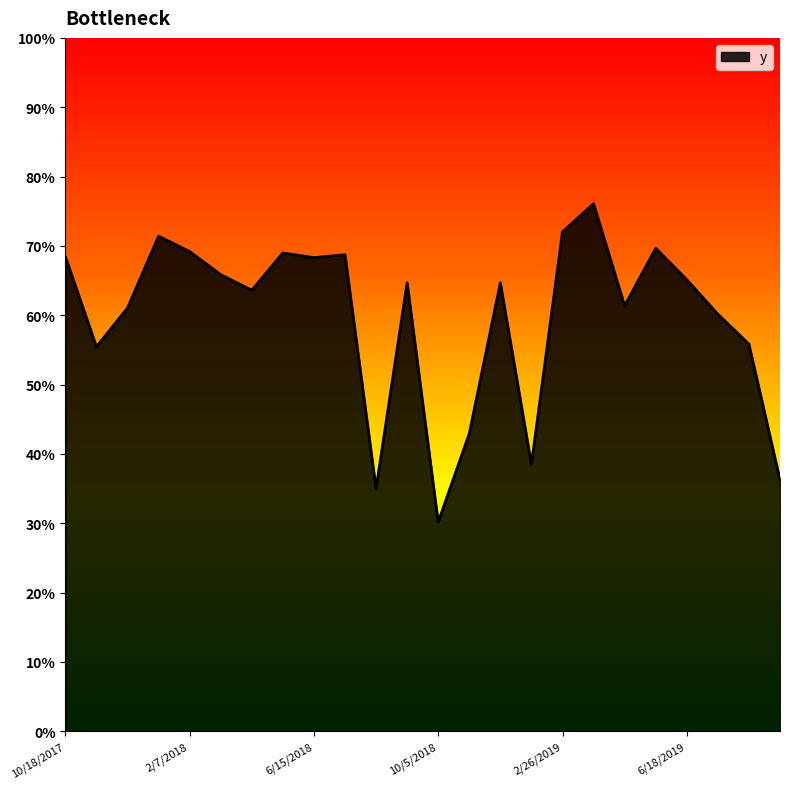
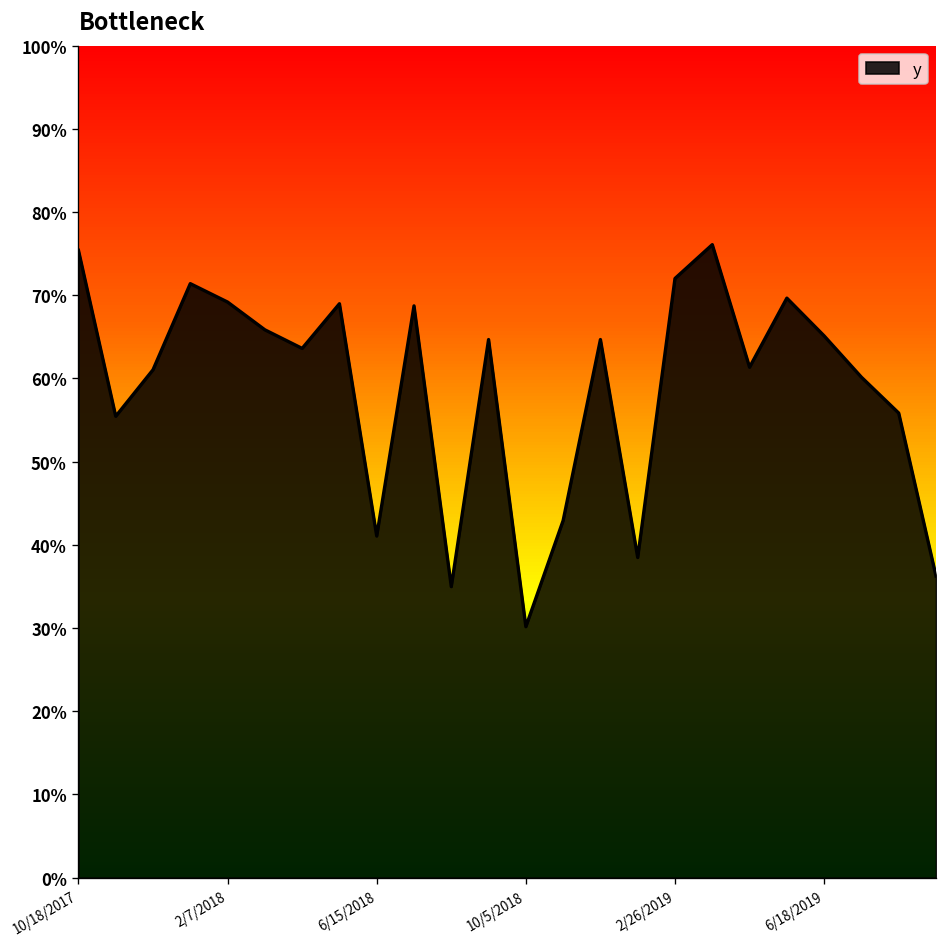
  {
-   "10/18/2017": "68%",
+   "10/18/2017": "75%",
    "2/7/2018": "69%",
-   "6/15/2018": "68%",
+   "6/15/2018": "41%",
    "10/5/2018": "30%",
    "2/26/2019": "72%",
    "6/18/2019": "65%"
  }
